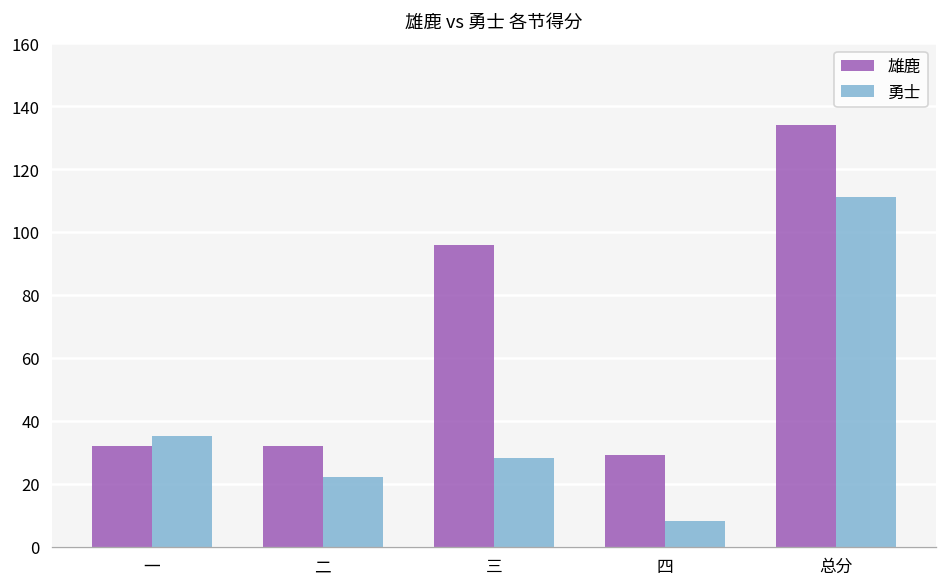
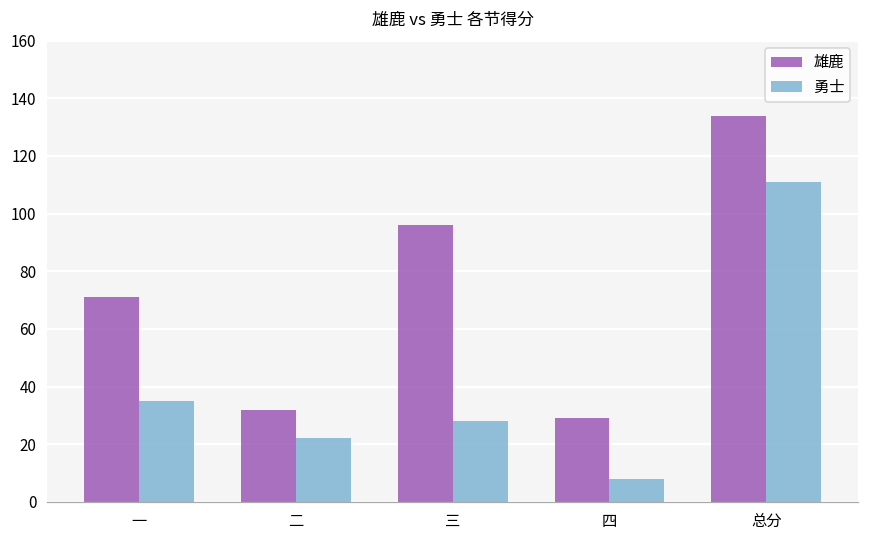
  {
    "雄鹿": {
-     "一": 32,
+     "一": 71,
      "二": 32,
      "三": 96,
      "四": 29,
      "总分": 134
    },
    "勇士": {
      "一": 35,
      "二": 22,
      "三": 28,
      "四": 8,
      "总分": 111
    }
  }
